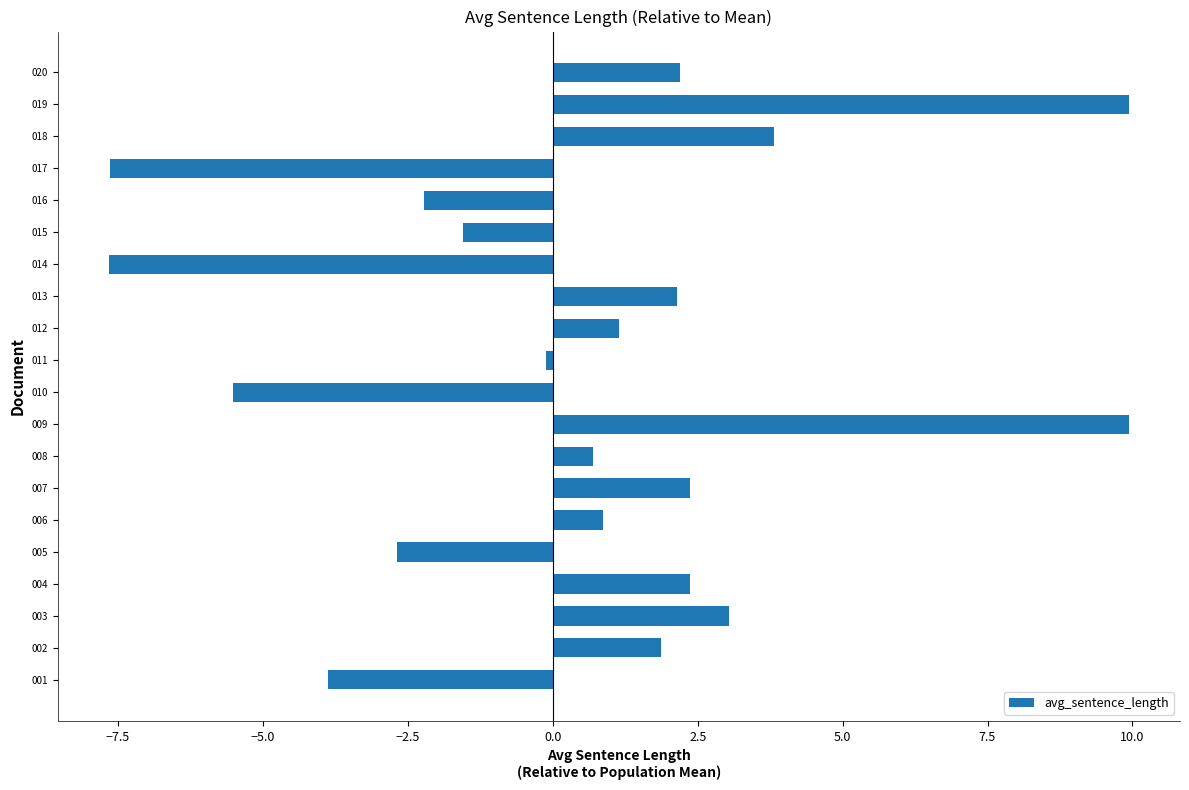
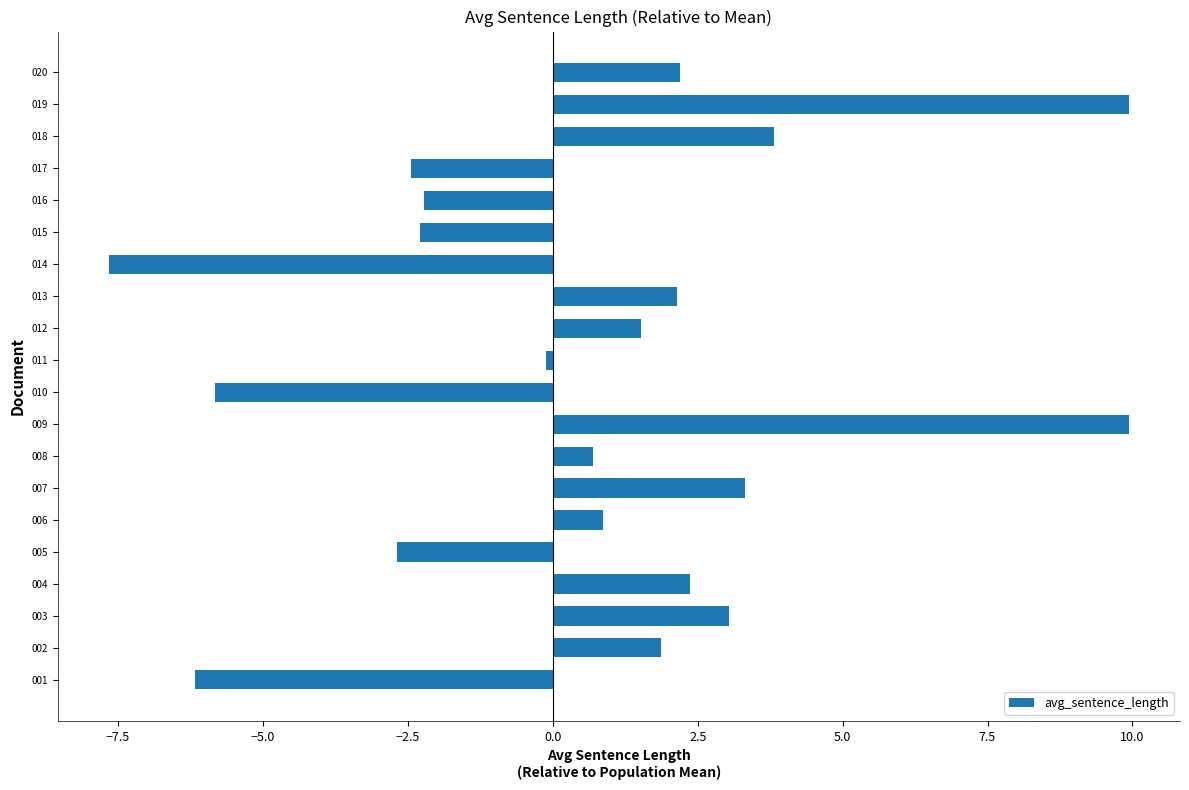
  {
    "020": 2.2,
    "019": 9.9,
    "018": 3.8,
-   "017": -7.6,
+   "017": -2.4,
    "016": -2.2,
-   "015": -1.6,
+   "015": -2.3,
    "014": -7.7,
    "013": 2.1,
-   "012": 1.1,
+   "012": 1.5,
    "011": -0.1,
-   "010": -5.5,
+   "010": -5.8,
    "009": 9.9,
    "008": 0.7,
-   "007": 2.4,
+   "007": 3.3,
    "006": 0.9,
    "005": -2.7,
    "004": 2.4,
    "003": 3.0,
    "002": 1.9,
-   "001": -3.9
+   "001": -6.2
  }
